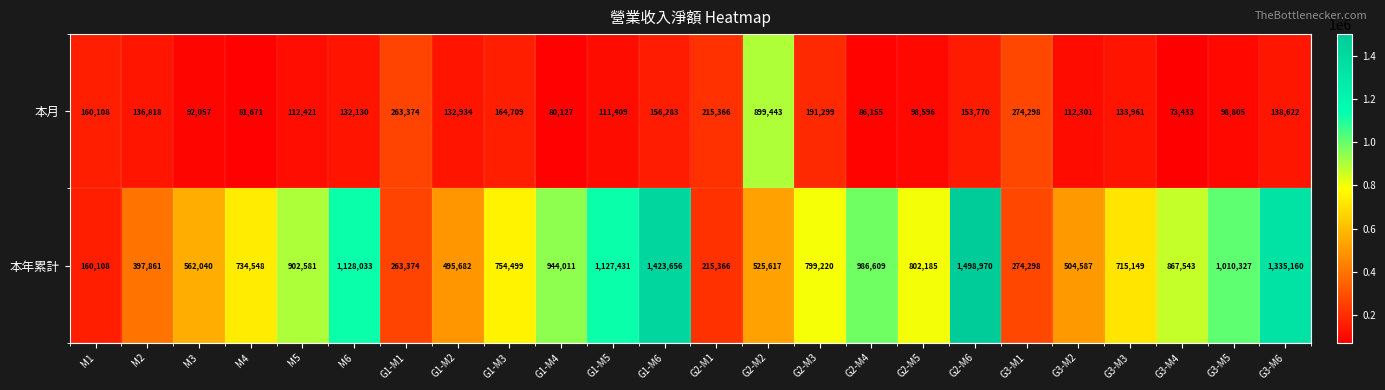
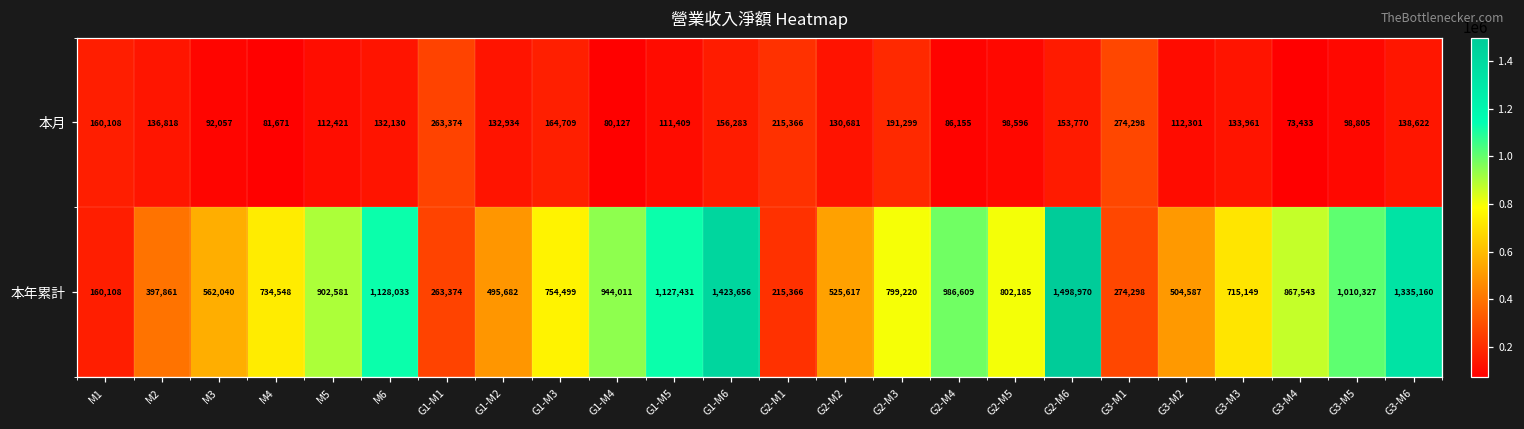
  {
    "本月": {
      "M1": "160,108",
      "M2": "136,818",
      "M3": "92,057",
      "M4": "81,671",
      "M5": "112,421",
      "M6": "132,130",
      "G1-M1": "263,374",
      "G1-M2": "132,934",
      "G1-M3": "164,709",
      "G1-M4": "80,127",
      "G1-M5": "111,409",
      "G1-M6": "156,283",
      "G2-M1": "215,366",
-     "G2-M2": "899,443",
+     "G2-M2": "130,681",
      "G2-M3": "191,299",
      "G2-M4": "86,155",
      "G2-M5": "98,596",
      "G2-M6": "153,770",
      "G3-M1": "274,298",
      "G3-M2": "112,301",
      "G3-M3": "133,961",
      "G3-M4": "73,433",
      "G3-M5": "98,805",
      "G3-M6": "138,622"
    },
    "本年累計": {
      "M1": "160,108",
      "M2": "397,861",
      "M3": "562,040",
      "M4": "734,548",
      "M5": "902,581",
      "M6": "1,128,033",
      "G1-M1": "263,374",
      "G1-M2": "495,682",
      "G1-M3": "754,499",
      "G1-M4": "944,011",
      "G1-M5": "1,127,431",
      "G1-M6": "1,423,656",
      "G2-M1": "215,366",
      "G2-M2": "525,617",
      "G2-M3": "799,220",
      "G2-M4": "986,609",
      "G2-M5": "802,185",
      "G2-M6": "1,498,970",
      "G3-M1": "274,298",
      "G3-M2": "504,587",
      "G3-M3": "715,149",
      "G3-M4": "867,543",
      "G3-M5": "1,010,327",
      "G3-M6": "1,335,160"
    }
  }
